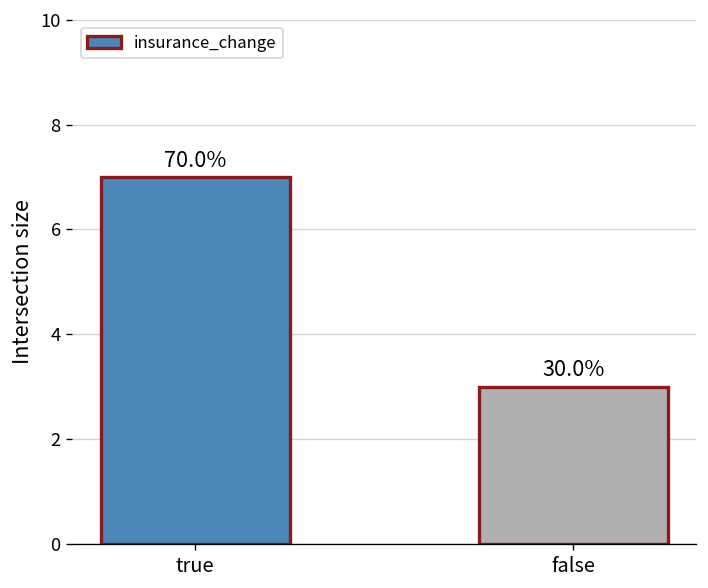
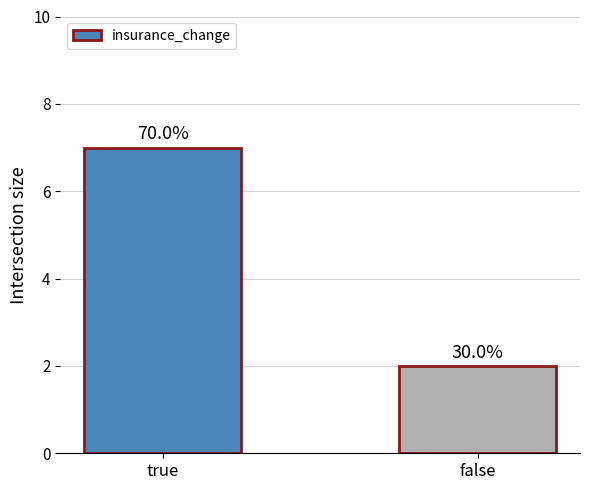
  {
-   "false": 3
+   "false": 2
  }
